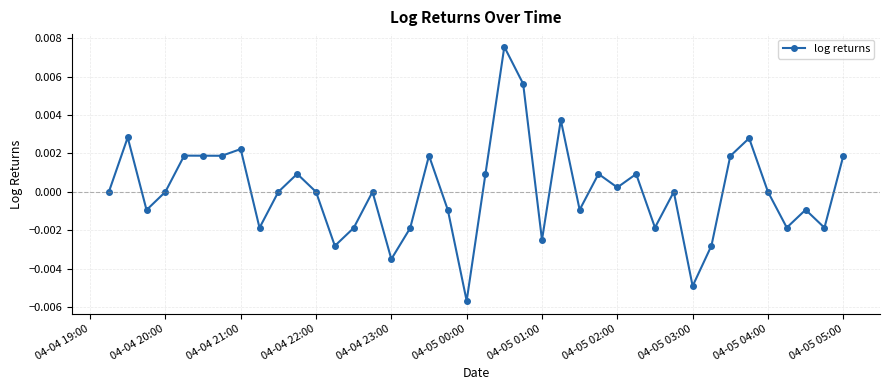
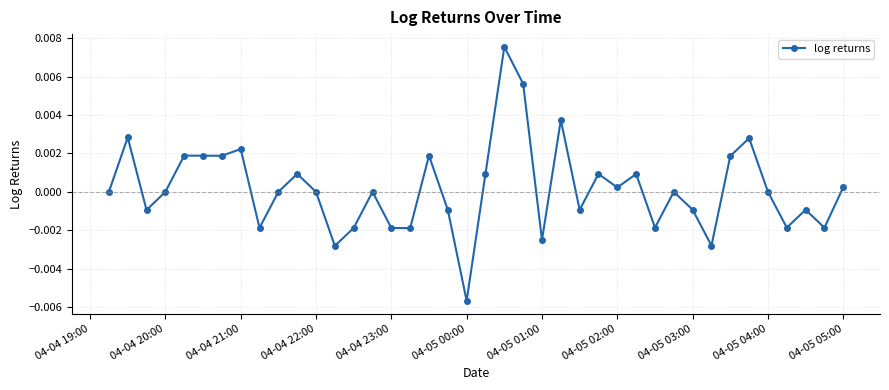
  {
    "04-04 20:00": 0.0000,
    "04-04 21:00": 0.0022,
    "04-04 22:00": 0.0000,
-   "04-04 23:00": -0.0035,
+   "04-04 23:00": -0.0019,
    "04-05 00:00": -0.0057,
    "04-05 01:00": -0.0025,
    "04-05 02:00": 0.0002,
-   "04-05 03:00": -0.0049,
+   "04-05 03:00": -0.0009,
    "04-05 04:00": 0.0000,
-   "04-05 05:00": 0.0019
+   "04-05 05:00": 0.0002
  }
